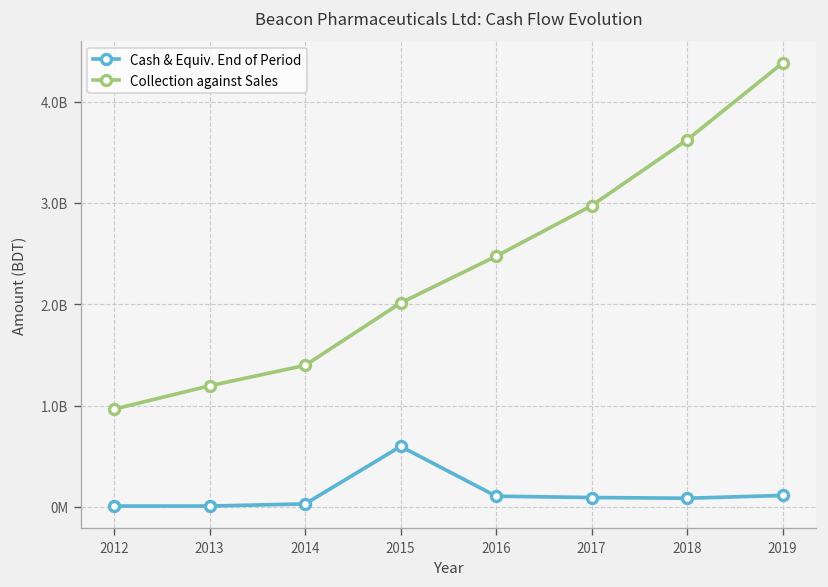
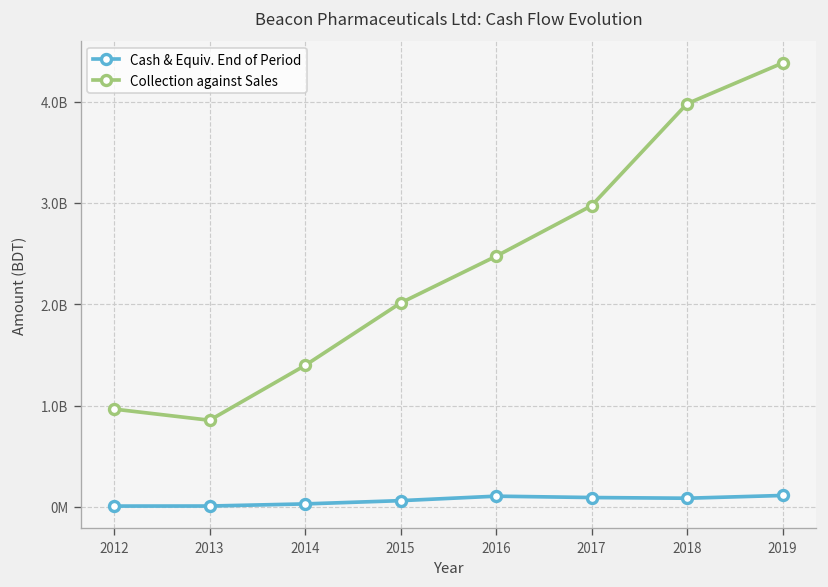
  {
    "Cash & Equiv. End of Period": {
      "2012": 0,
      "2013": 0,
      "2014": 0,
-     "2015": 600000000,
+     "2015": 100000000,
      "2016": 100000000,
      "2017": 100000000,
      "2018": 100000000,
      "2019": 100000000
    },
    "Collection against Sales": {
      "2012": 1000000000,
-     "2013": 1200000000,
+     "2013": 900000000,
      "2014": 1400000000,
      "2015": 2000000000,
      "2016": 2500000000,
      "2017": 3000000000,
-     "2018": 3600000000,
+     "2018": 4000000000,
      "2019": 4400000000
    }
  }
